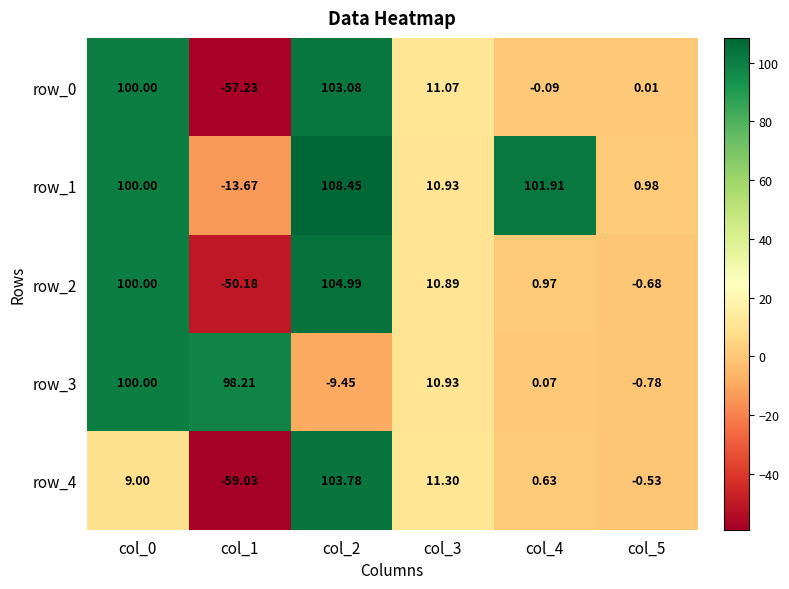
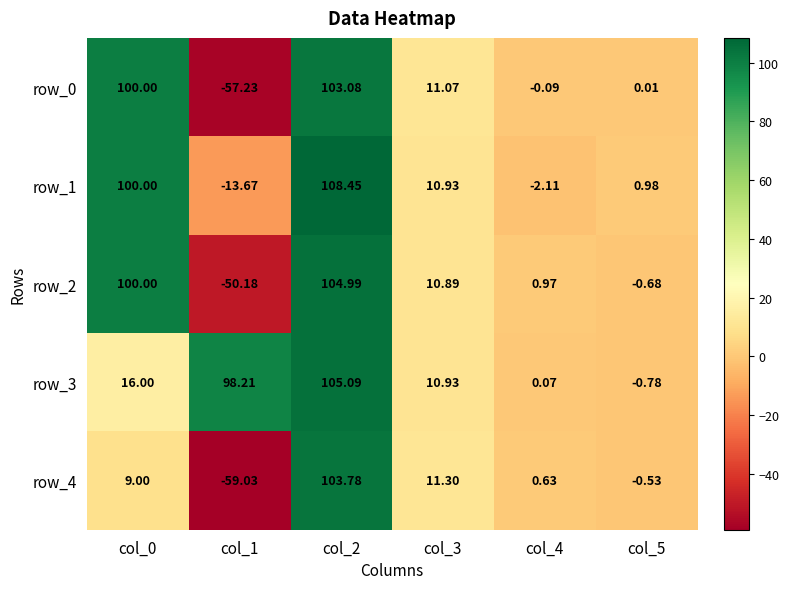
  {
    "row_0": {
      "col_0": 100.00,
      "col_1": -57.23,
      "col_2": 103.08,
      "col_3": 11.07,
      "col_4": -0.09,
      "col_5": 0.01
    },
    "row_1": {
      "col_0": 100.00,
      "col_1": -13.67,
      "col_2": 108.45,
      "col_3": 10.93,
-     "col_4": 101.91,
+     "col_4": -2.11,
      "col_5": 0.98
    },
    "row_2": {
      "col_0": 100.00,
      "col_1": -50.18,
      "col_2": 104.99,
      "col_3": 10.89,
      "col_4": 0.97,
      "col_5": -0.68
    },
    "row_3": {
-     "col_0": 100.00,
+     "col_0": 16.00,
      "col_1": 98.21,
-     "col_2": -9.45,
+     "col_2": 105.09,
      "col_3": 10.93,
      "col_4": 0.07,
      "col_5": -0.78
    },
    "row_4": {
      "col_0": 9.00,
      "col_1": -59.03,
      "col_2": 103.78,
      "col_3": 11.30,
      "col_4": 0.63,
      "col_5": -0.53
    }
  }
